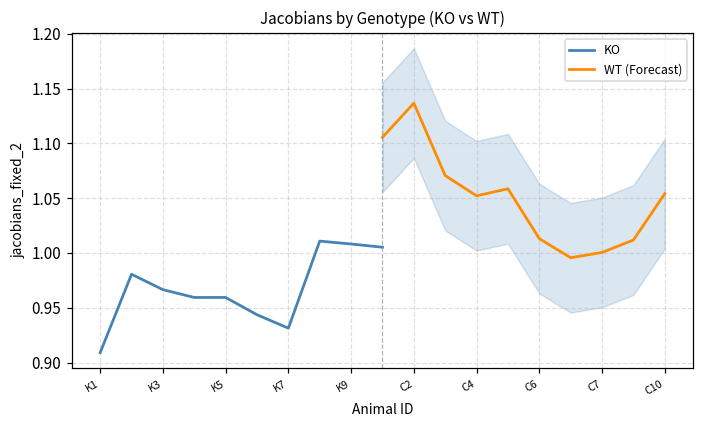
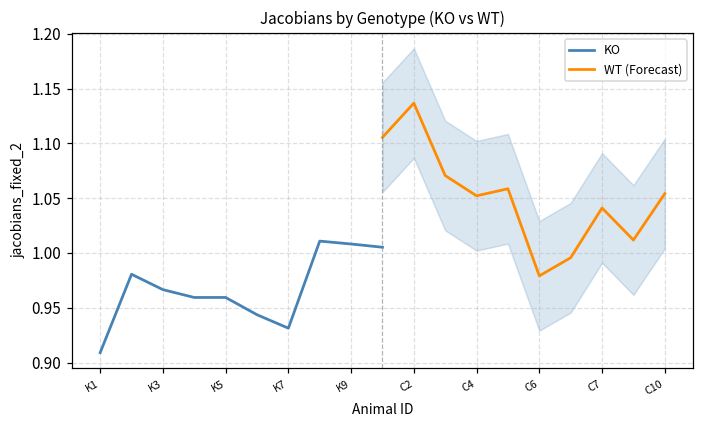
  {
    "WT (Forecast)": {
      "C2": 1.14,
      "C4": 1.05,
-     "C6": 1.01,
-     "C7": 1.00,
+     "C6": 0.98,
+     "C7": 1.04,
      "C10": 1.05
    }
  }
